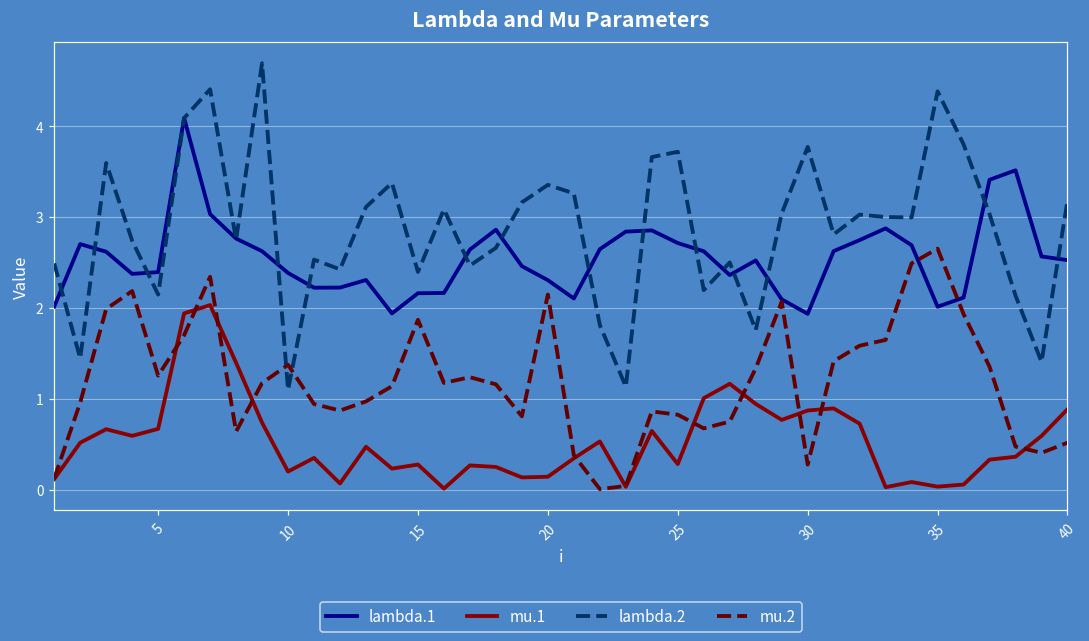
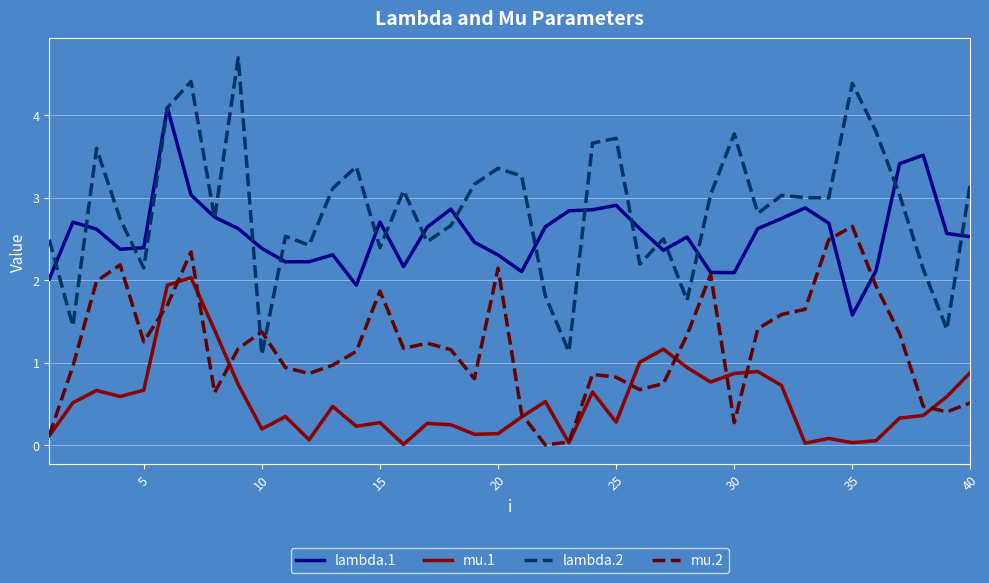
  {
    "lambda.1": {
      "5": 2.4,
      "10": 2.4,
-     "15": 2.2,
+     "15": 2.7,
      "20": 2.3,
-     "25": 2.7,
-     "30": 1.9,
-     "35": 2.0,
+     "25": 2.9,
+     "30": 2.1,
+     "35": 1.6,
      "40": 2.5
    },
    "lambda.2": {
      "5": 2.1,
      "10": 1.1,
      "15": 2.4,
      "20": 3.4,
      "25": 3.7,
      "30": 3.8,
      "35": 4.4,
      "40": 3.2
    }
  }
